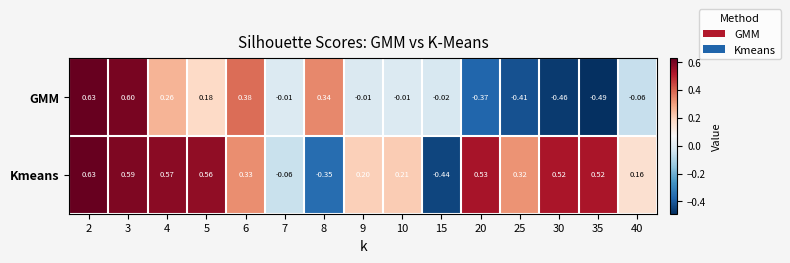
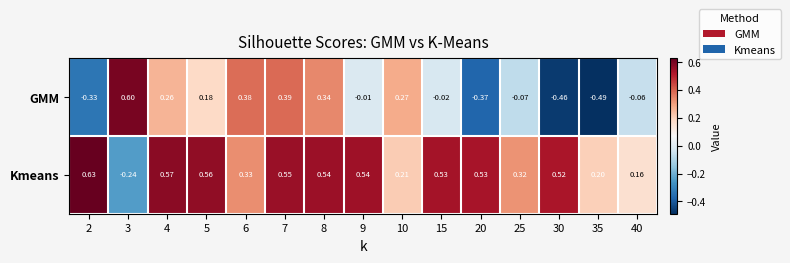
  {
    "GMM": {
-     "2": 0.63,
+     "2": -0.33,
      "3": 0.60,
      "4": 0.26,
      "5": 0.18,
      "6": 0.38,
-     "7": -0.01,
+     "7": 0.39,
      "8": 0.34,
      "9": -0.01,
-     "10": -0.01,
+     "10": 0.27,
      "15": -0.02,
      "20": -0.37,
-     "25": -0.41,
+     "25": -0.07,
      "30": -0.46,
      "35": -0.49,
      "40": -0.06
    },
    "Kmeans": {
      "2": 0.63,
-     "3": 0.59,
+     "3": -0.24,
      "4": 0.57,
      "5": 0.56,
      "6": 0.33,
-     "7": -0.06,
-     "8": -0.35,
-     "9": 0.20,
+     "7": 0.55,
+     "8": 0.54,
+     "9": 0.54,
      "10": 0.21,
-     "15": -0.44,
+     "15": 0.53,
      "20": 0.53,
      "25": 0.32,
      "30": 0.52,
-     "35": 0.52,
+     "35": 0.20,
      "40": 0.16
    }
  }
